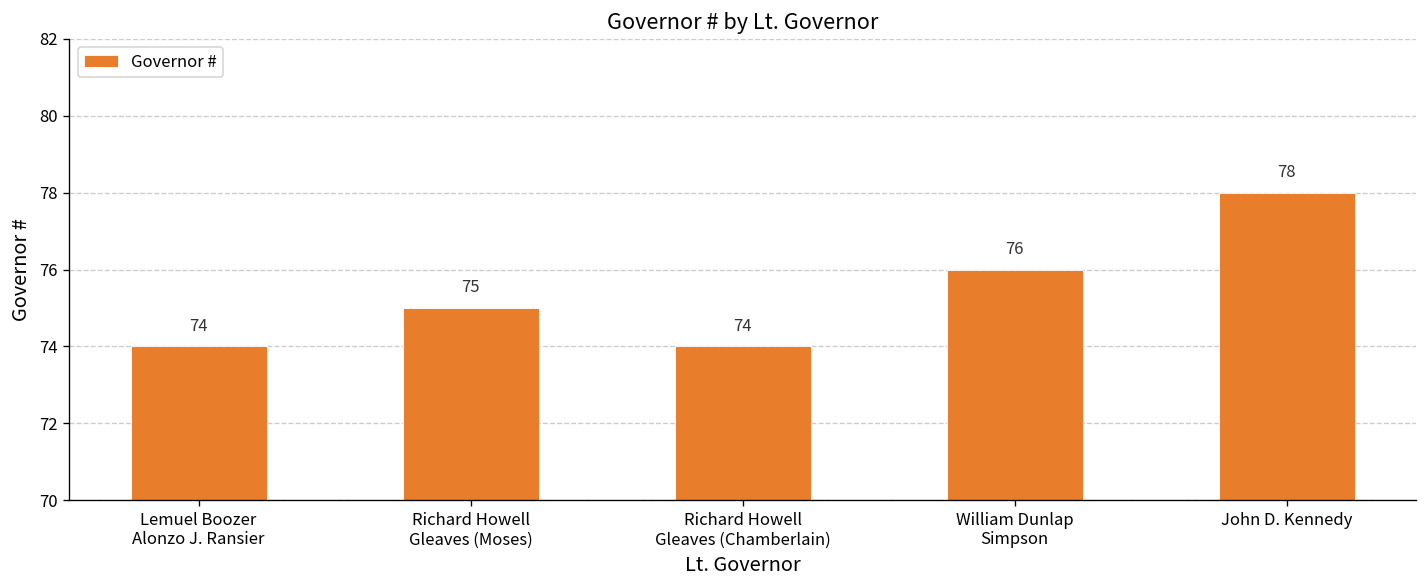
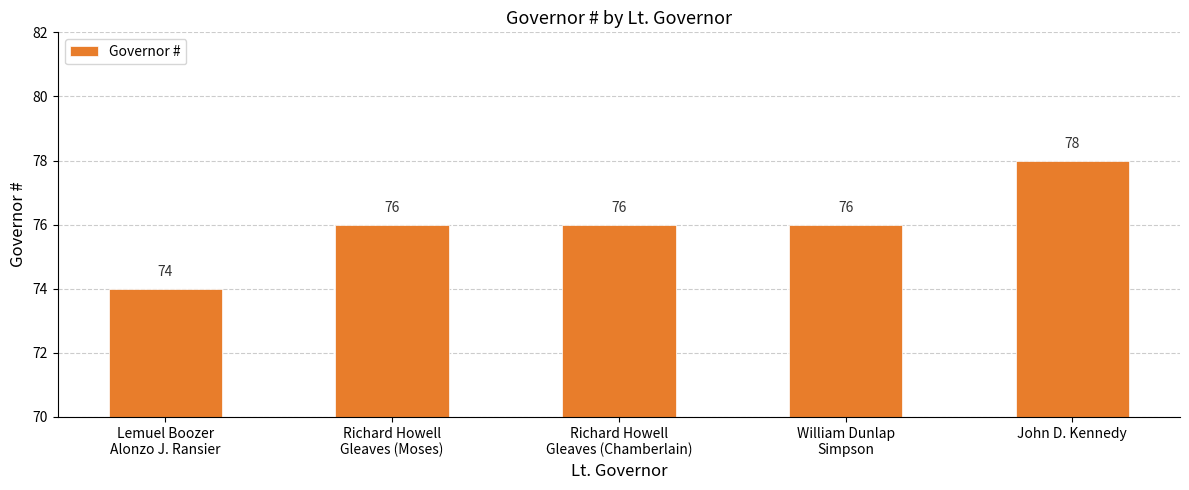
  {
    "Lemuel Boozer Alonzo J. Ransier": 74,
-   "Richard Howell Gleaves (Moses)": 75,
-   "Richard Howell Gleaves (Chamberlain)": 74,
+   "Richard Howell Gleaves (Moses)": 76,
+   "Richard Howell Gleaves (Chamberlain)": 76,
    "William Dunlap Simpson": 76,
    "John D. Kennedy": 78
  }
